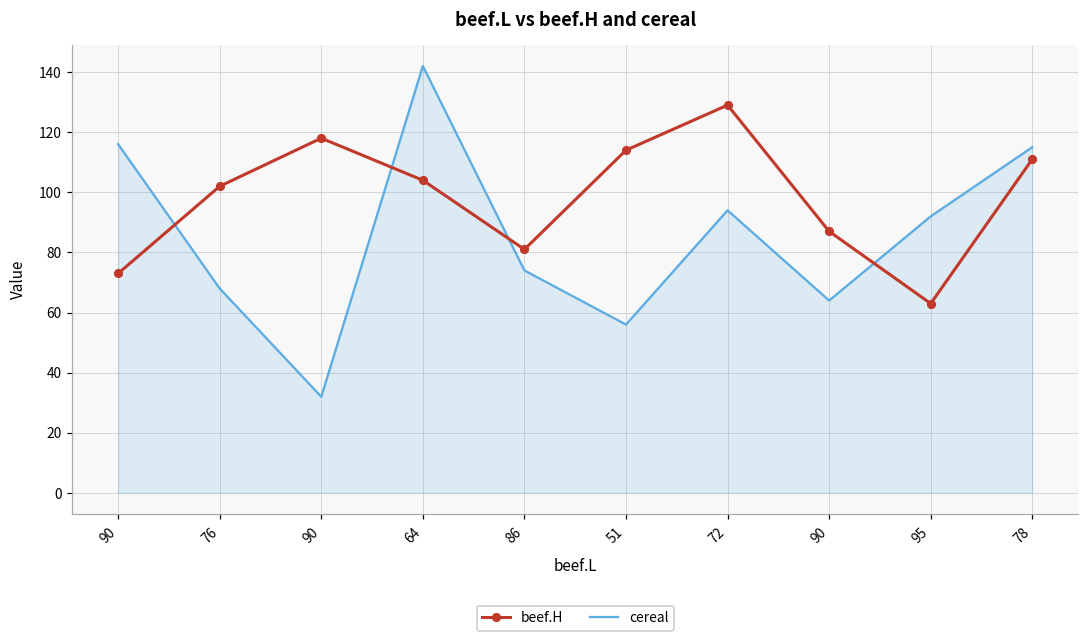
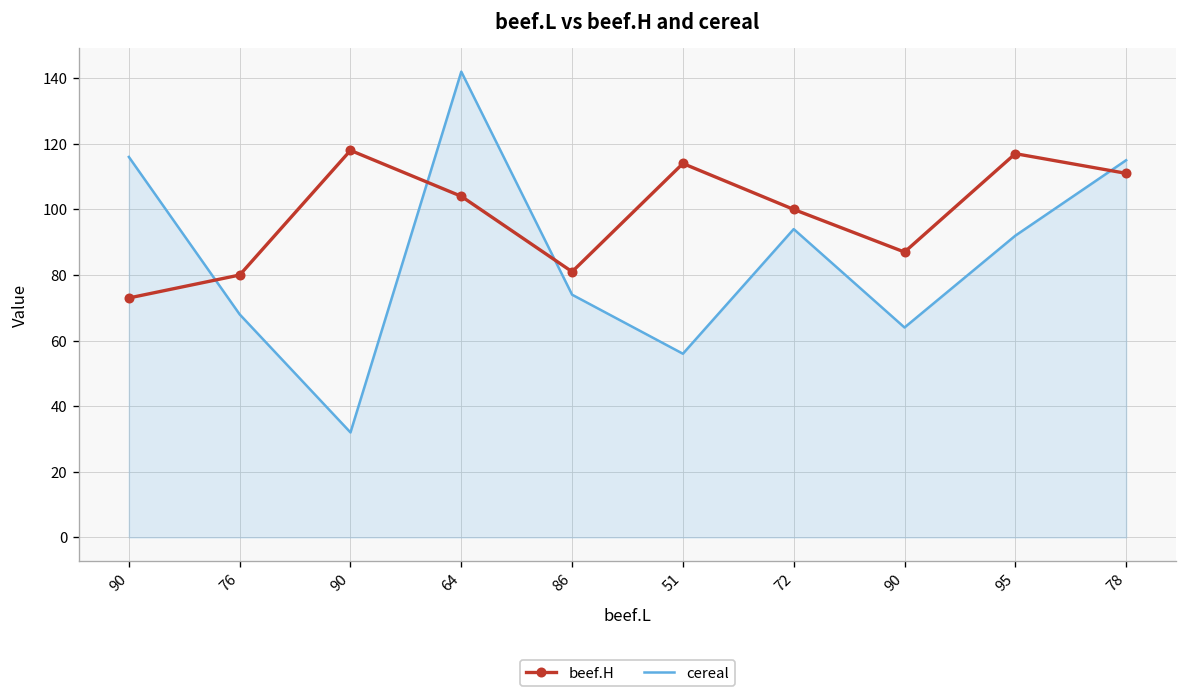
  {
    "beef.H": {
-     "76": 102,
+     "76": 80,
      "64": 104,
      "86": 81,
      "51": 114,
-     "72": 129,
-     "95": 63,
+     "72": 100,
+     "95": 117,
      "78": 111
    },
    "cereal": {
      "76": 68,
      "64": 142,
      "86": 74,
      "51": 56,
      "72": 94,
      "95": 92,
      "78": 115
    }
  }
